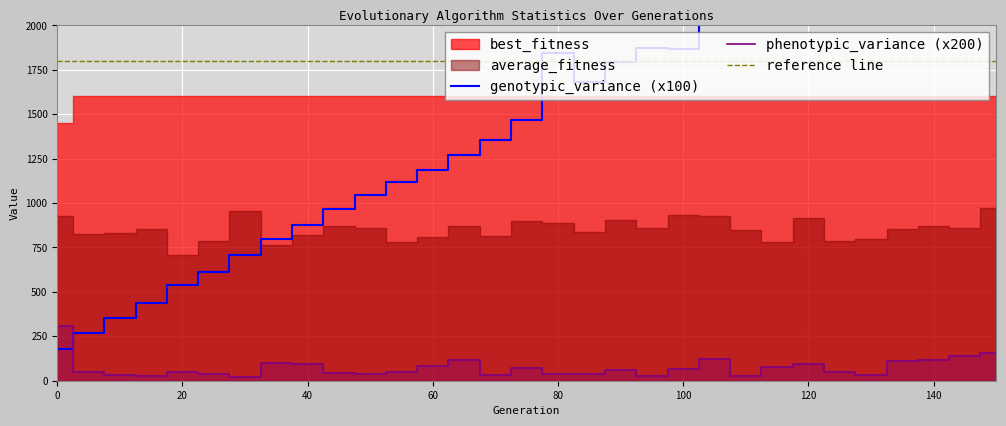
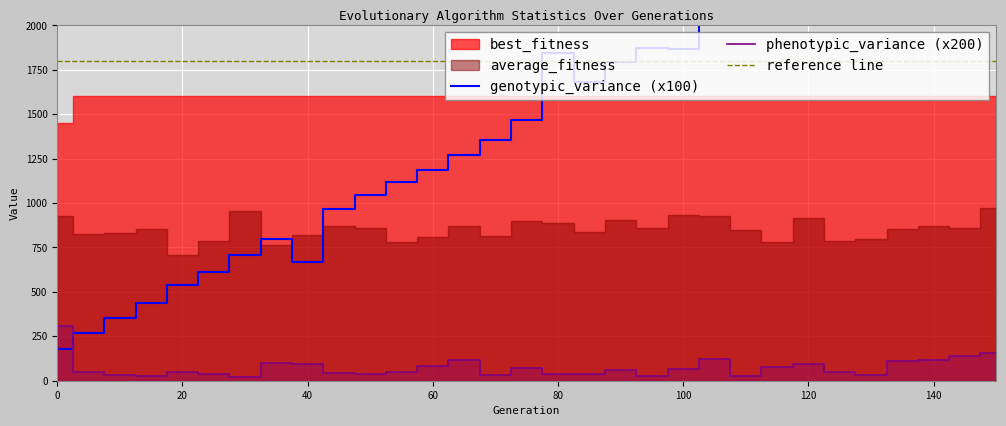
  {
    "genotypic_variance (x100)": {
      "0": 180,
      "20": 540,
-     "40": 880,
+     "40": 670,
      "60": 1190
    }
  }
